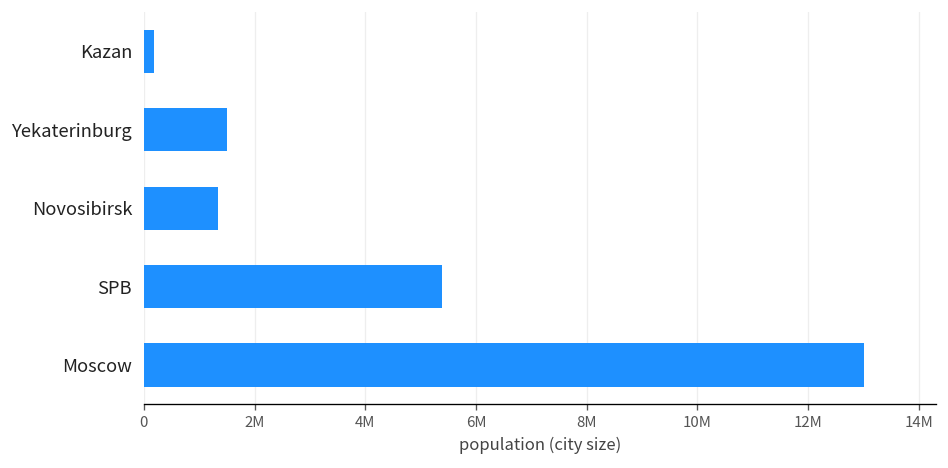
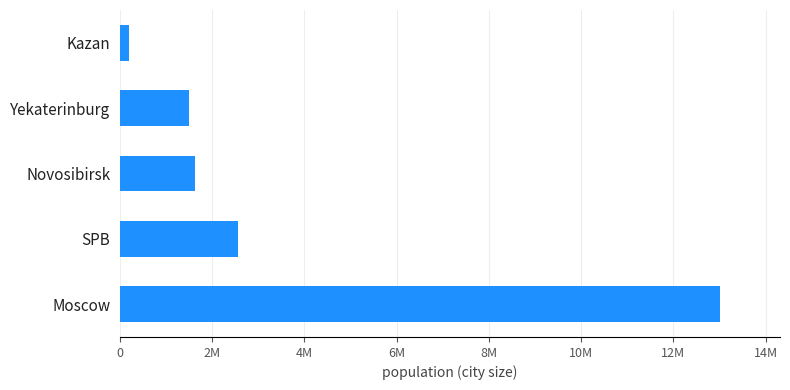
  {
    "Kazan": 200000,
    "Yekaterinburg": 1500000,
-   "Novosibirsk": 1300000,
-   "SPB": 5400000,
+   "Novosibirsk": 1600000,
+   "SPB": 2600000,
    "Moscow": 13000000
  }
